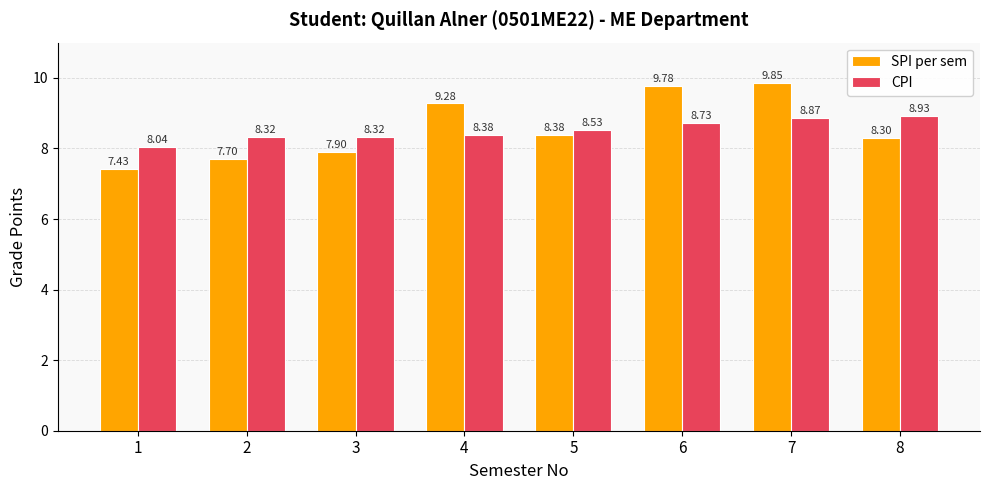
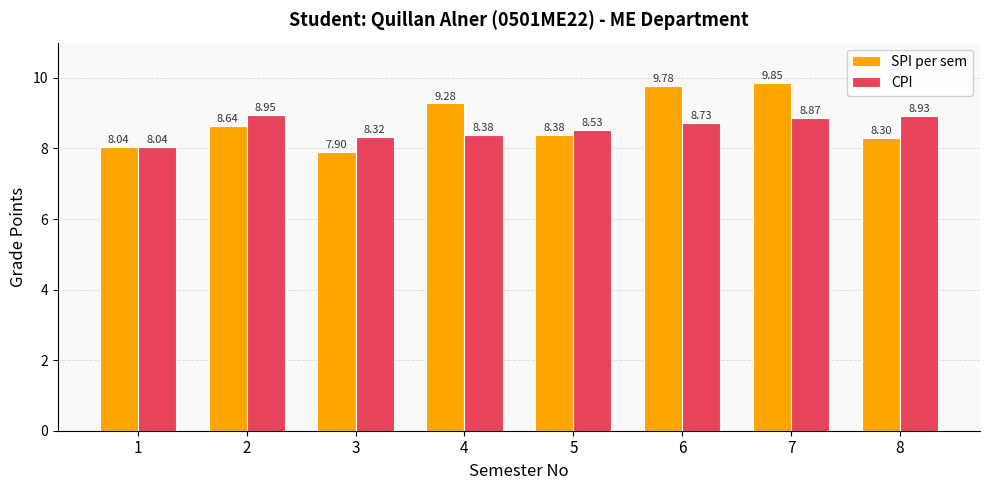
  {
    "SPI per sem": {
-     "1": 7.43,
-     "2": 7.70,
+     "1": 8.04,
+     "2": 8.64,
      "3": 7.90,
      "4": 9.28,
      "5": 8.38,
      "6": 9.78,
      "7": 9.85,
      "8": 8.30
    },
    "CPI": {
      "1": 8.04,
-     "2": 8.32,
+     "2": 8.95,
      "3": 8.32,
      "4": 8.38,
      "5": 8.53,
      "6": 8.73,
      "7": 8.87,
      "8": 8.93
    }
  }
